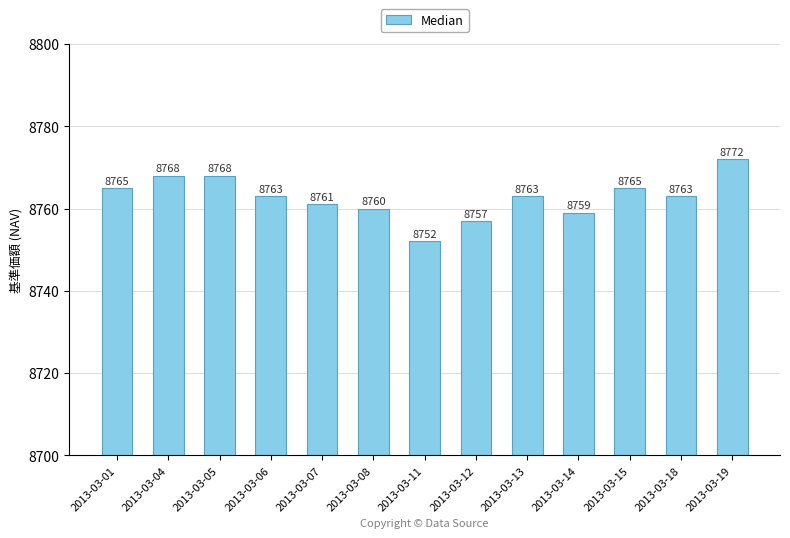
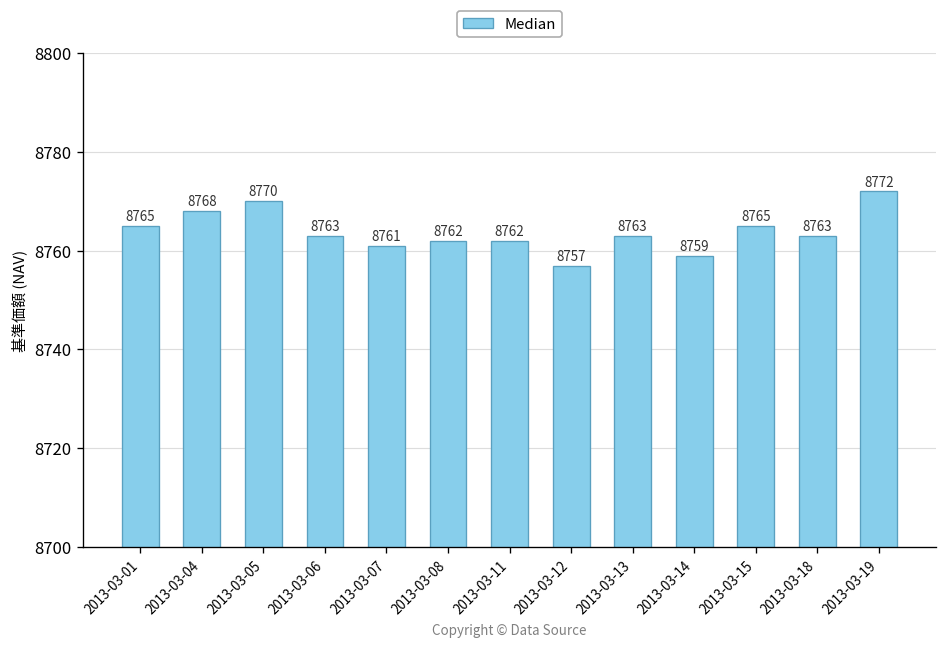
  {
    "2013-03-01": 8765,
    "2013-03-04": 8768,
-   "2013-03-05": 8768,
+   "2013-03-05": 8770,
    "2013-03-06": 8763,
    "2013-03-07": 8761,
-   "2013-03-08": 8760,
-   "2013-03-11": 8752,
+   "2013-03-08": 8762,
+   "2013-03-11": 8762,
    "2013-03-12": 8757,
    "2013-03-13": 8763,
    "2013-03-14": 8759,
    "2013-03-15": 8765,
    "2013-03-18": 8763,
    "2013-03-19": 8772
  }
